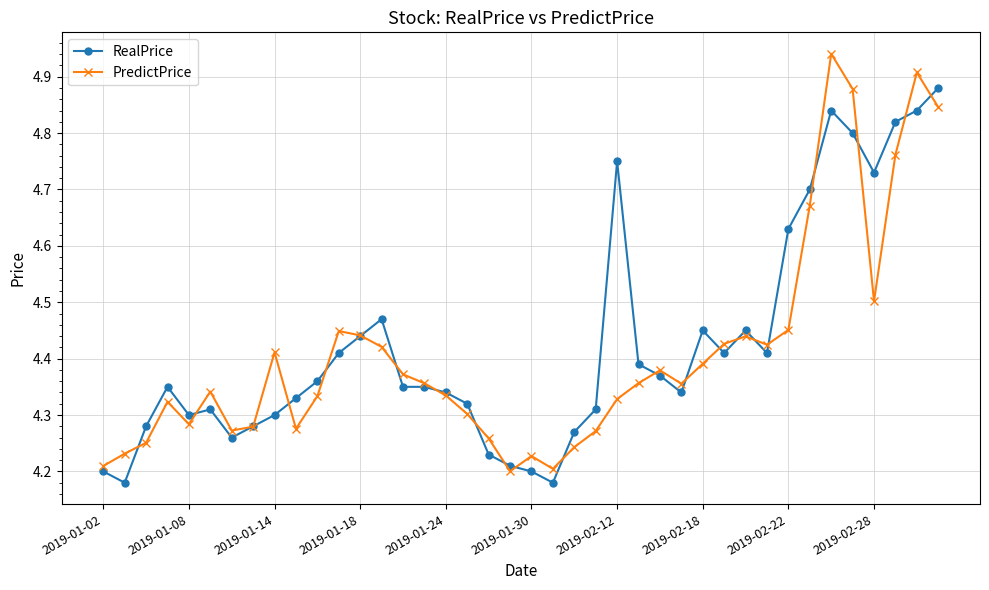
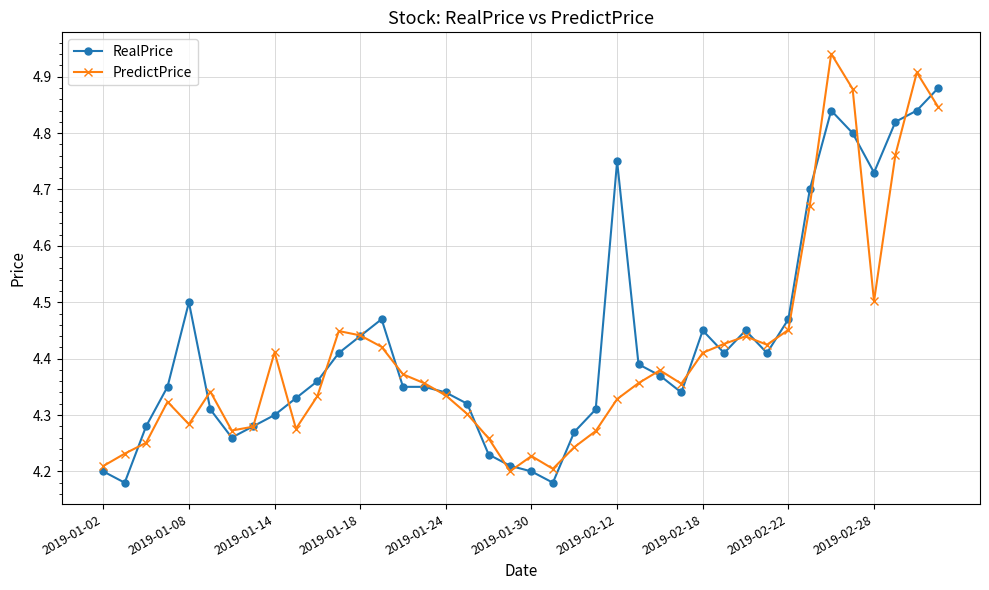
  {
    "RealPrice": {
      "2019-01-02": 4.20,
-     "2019-01-08": 4.3,
+     "2019-01-08": 4.5,
      "2019-01-14": 4.30,
      "2019-01-24": 4.34,
      "2019-01-30": 4.20,
      "2019-02-12": 4.75,
      "2019-02-18": 4.45,
-     "2019-02-22": 4.63,
+     "2019-02-22": 4.47,
      "2019-02-28": 4.73
    },
    "PredictPrice": {
      "2019-01-02": 4.21,
      "2019-01-08": 4.28,
      "2019-01-14": 4.41,
      "2019-01-24": 4.33,
      "2019-01-30": 4.23,
      "2019-02-12": 4.33,
-     "2019-02-18": 4.39,
+     "2019-02-18": 4.41,
      "2019-02-22": 4.45,
      "2019-02-28": 4.50
    }
  }
